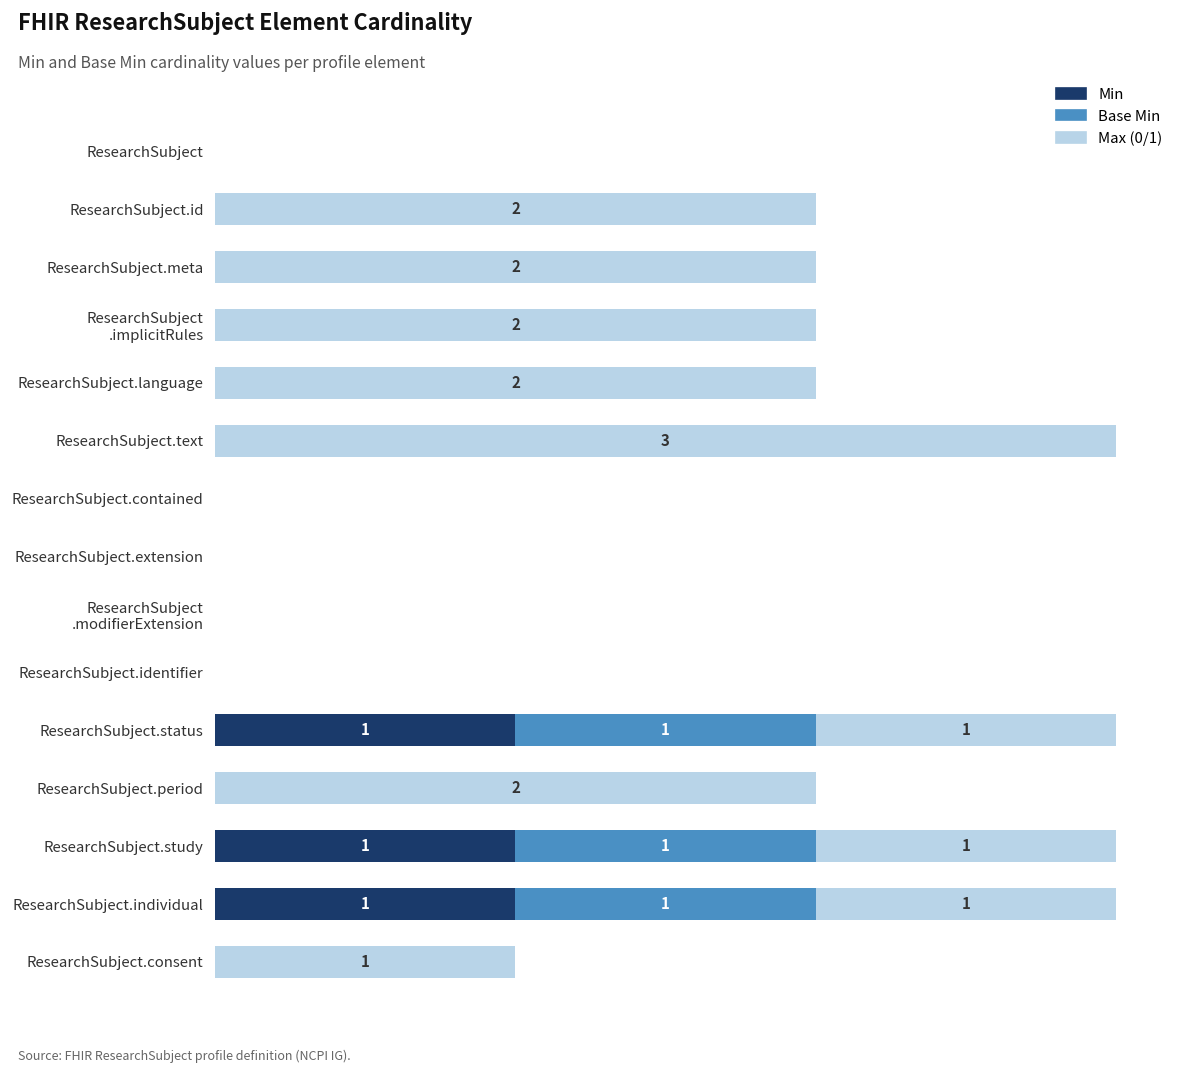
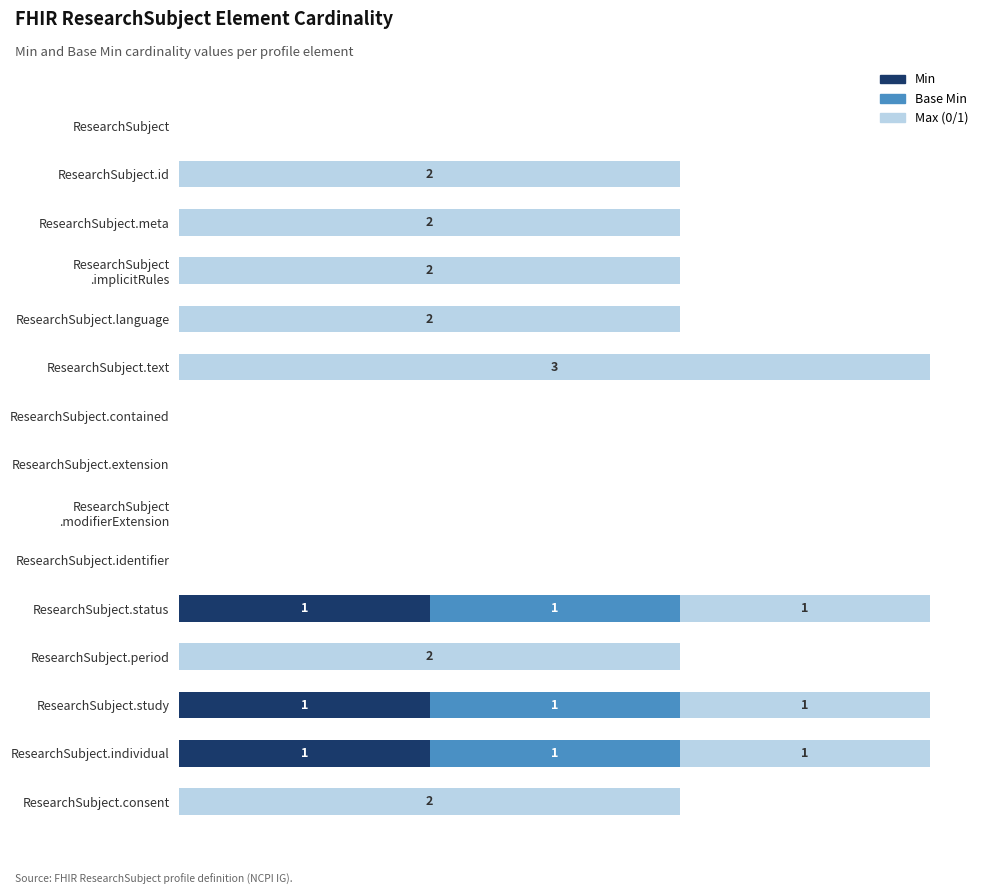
  {
    "Min": {
      "ResearchSubject.status": 1,
      "ResearchSubject.study": 1,
      "ResearchSubject.individual": 1
    },
    "Base Min": {
      "ResearchSubject.status": 1,
      "ResearchSubject.study": 1,
      "ResearchSubject.individual": 1
    },
    "Max (0/1)": {
      "ResearchSubject.id": 2,
      "ResearchSubject.meta": 2,
      "ResearchSubject .implicitRules": 2,
      "ResearchSubject.language": 2,
      "ResearchSubject.text": 3,
      "ResearchSubject.status": 1,
      "ResearchSubject.period": 2,
      "ResearchSubject.study": 1,
      "ResearchSubject.individual": 1,
-     "ResearchSubject.consent": 1
+     "ResearchSubject.consent": 2
    }
  }
